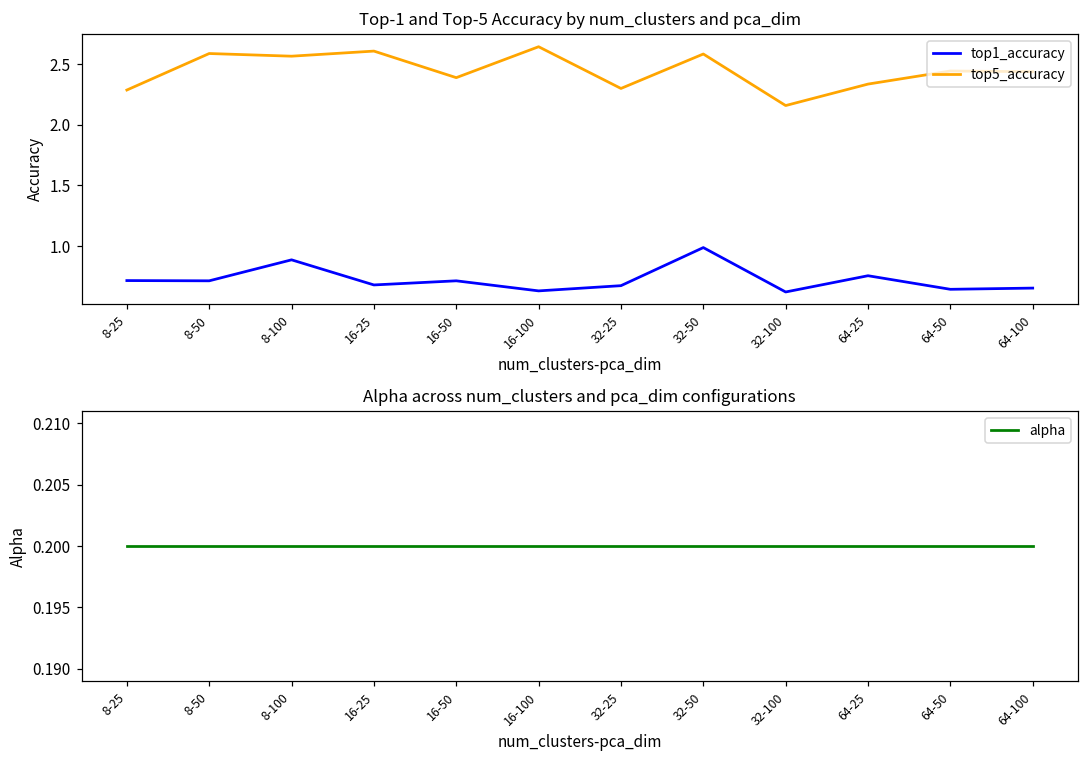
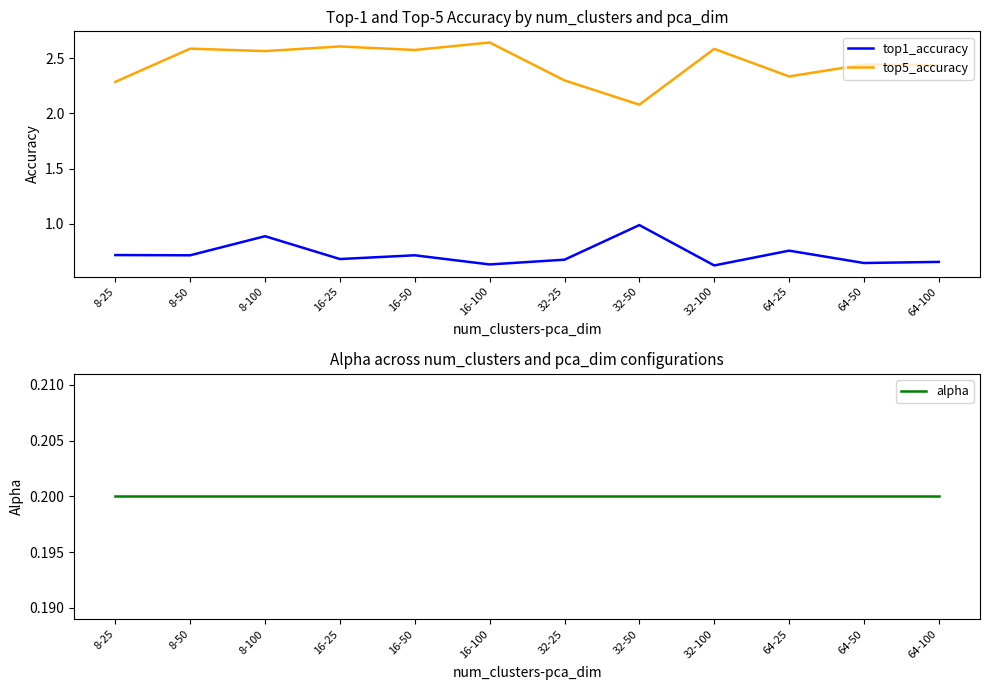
  {
    "Top-1 and Top-5 Accuracy by num_clusters and pca_dim": {
      "top1_accuracy": {
        "8-25": 0.72,
        "8-50": 0.71,
        "8-100": 0.89,
        "16-25": 0.68,
        "16-50": 0.71,
        "16-100": 0.63,
        "32-25": 0.67,
        "32-50": 0.99,
        "32-100": 0.62,
        "64-25": 0.76,
        "64-50": 0.64,
        "64-100": 0.65
      },
      "top5_accuracy": {
        "8-25": 2.29,
        "8-50": 2.59,
        "8-100": 2.57,
        "16-25": 2.61,
-       "16-50": 2.39,
+       "16-50": 2.58,
        "16-100": 2.64,
        "32-25": 2.30,
-       "32-50": 2.58,
-       "32-100": 2.16,
+       "32-50": 2.08,
+       "32-100": 2.59,
        "64-25": 2.34
      }
    },
    "Alpha across num_clusters and pca_dim configurations": {
      "8-25": 0.2000,
      "8-50": 0.2000,
      "8-100": 0.2000,
      "16-25": 0.2000,
      "16-50": 0.2000,
      "16-100": 0.2000,
      "32-25": 0.2000,
      "32-50": 0.2000,
      "32-100": 0.2000,
      "64-25": 0.2000,
      "64-50": 0.2000,
      "64-100": 0.2000
    }
  }
